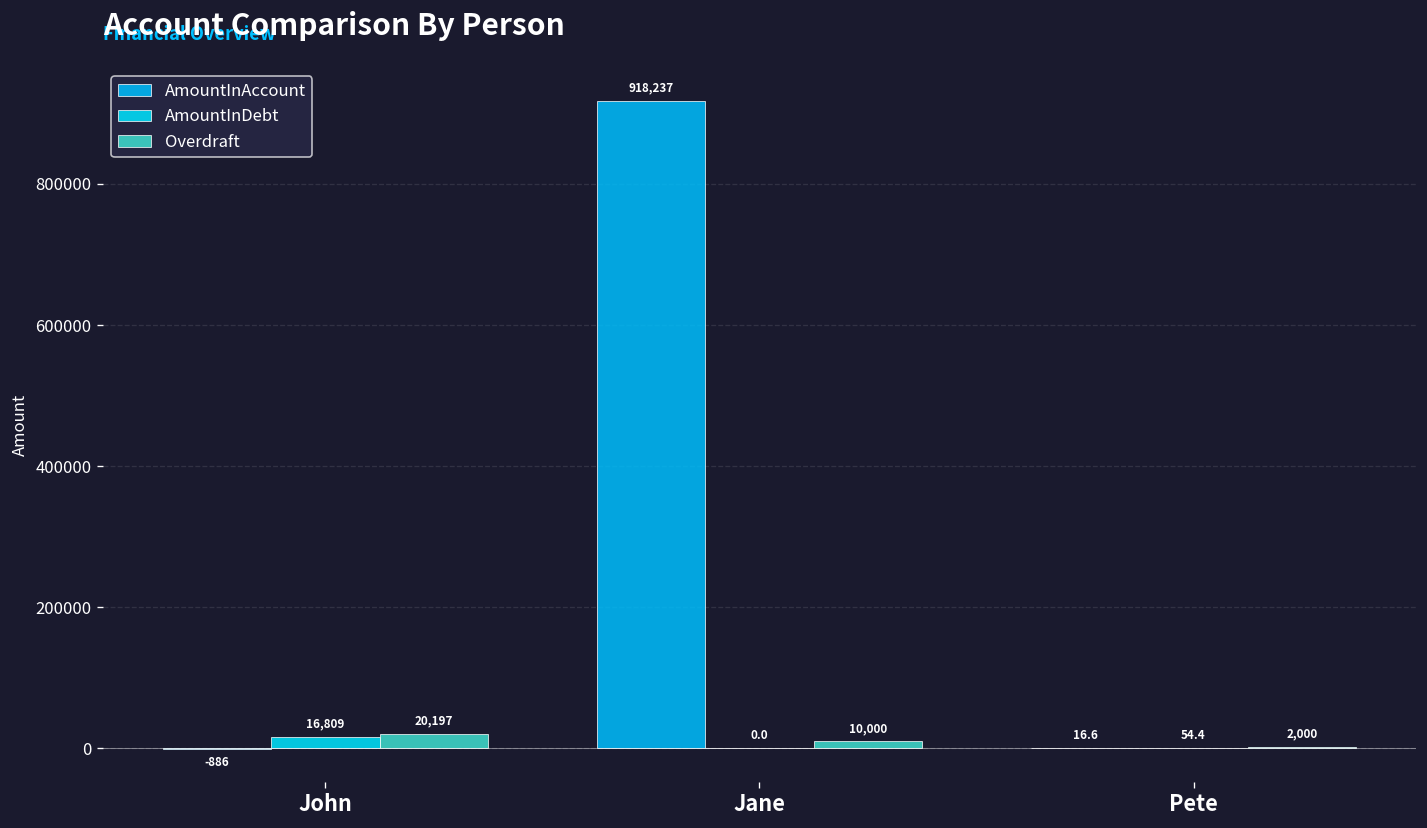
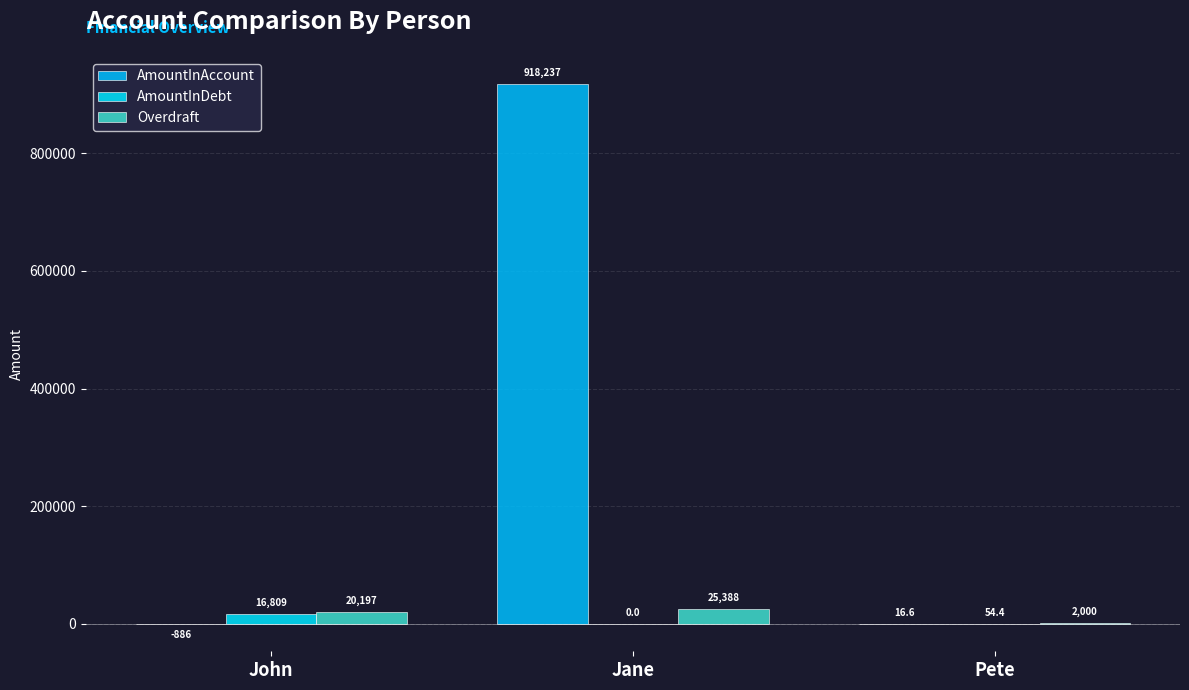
  {
    "Overdraft": {
      "John": "20,197",
-     "Jane": "10,000",
+     "Jane": "25,388",
      "Pete": "2,000"
    }
  }
